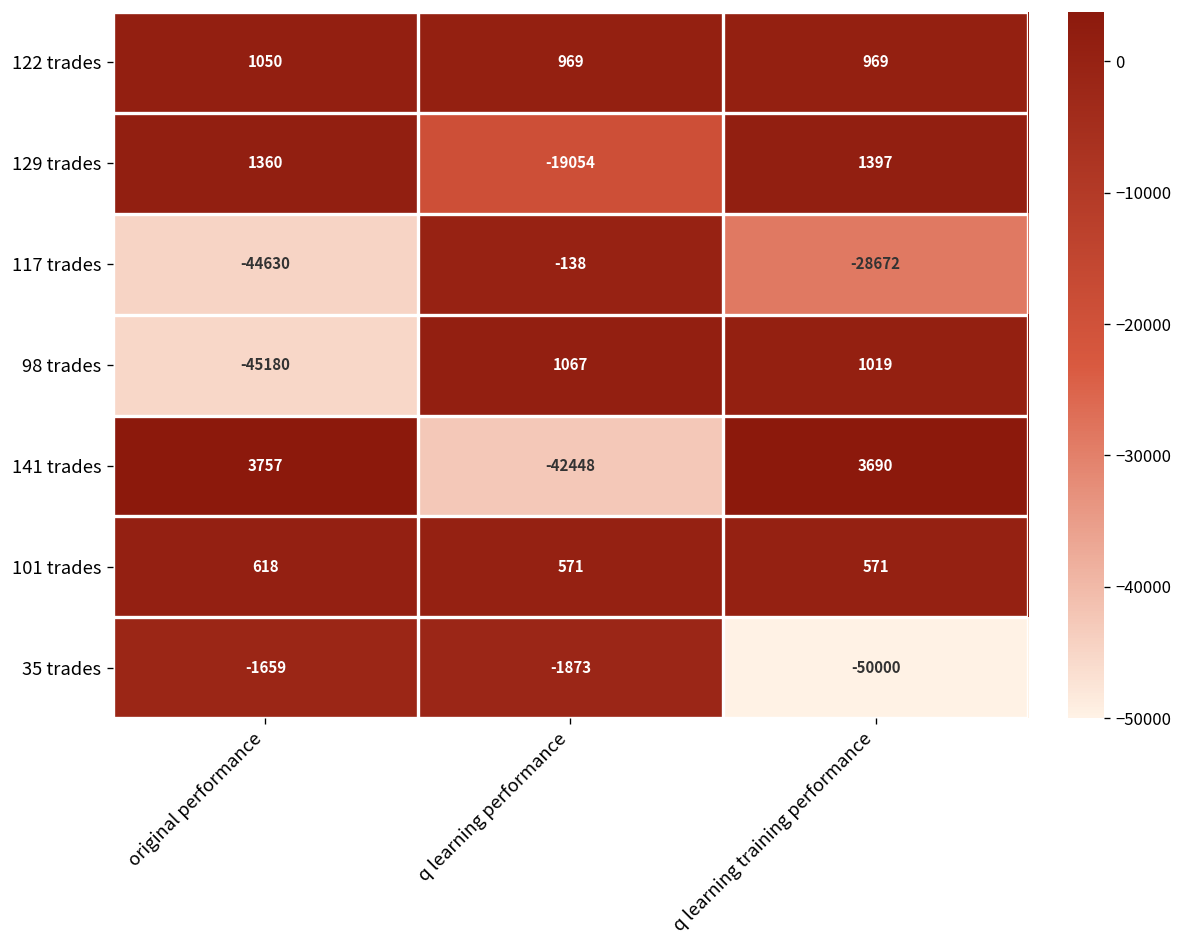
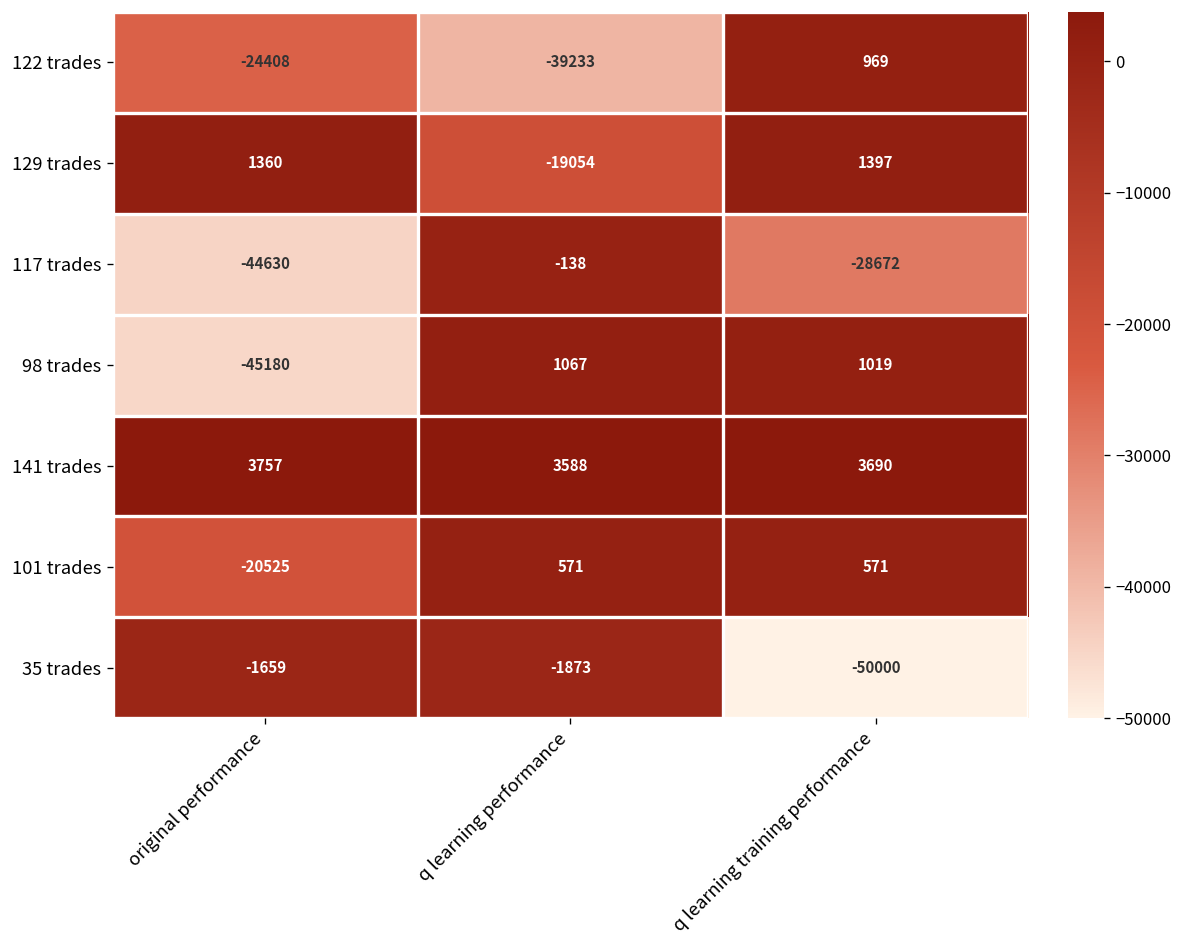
  {
    "122 trades": {
-     "original performance": 1050,
-     "q learning performance": 969,
+     "original performance": -24408,
+     "q learning performance": -39233,
      "q learning training performance": 969
    },
    "129 trades": {
      "original performance": 1360,
      "q learning performance": -19054,
      "q learning training performance": 1397
    },
    "117 trades": {
      "original performance": -44630,
      "q learning performance": -138,
      "q learning training performance": -28672
    },
    "98 trades": {
      "original performance": -45180,
      "q learning performance": 1067,
      "q learning training performance": 1019
    },
    "141 trades": {
      "original performance": 3757,
-     "q learning performance": -42448,
+     "q learning performance": 3588,
      "q learning training performance": 3690
    },
    "101 trades": {
-     "original performance": 618,
+     "original performance": -20525,
      "q learning performance": 571,
      "q learning training performance": 571
    },
    "35 trades": {
      "original performance": -1659,
      "q learning performance": -1873,
      "q learning training performance": -50000
    }
  }
